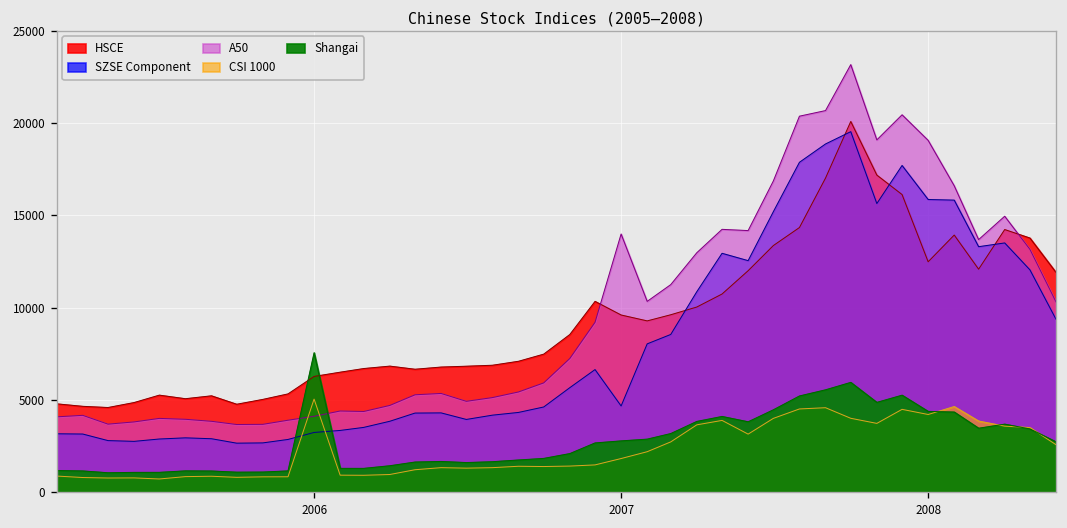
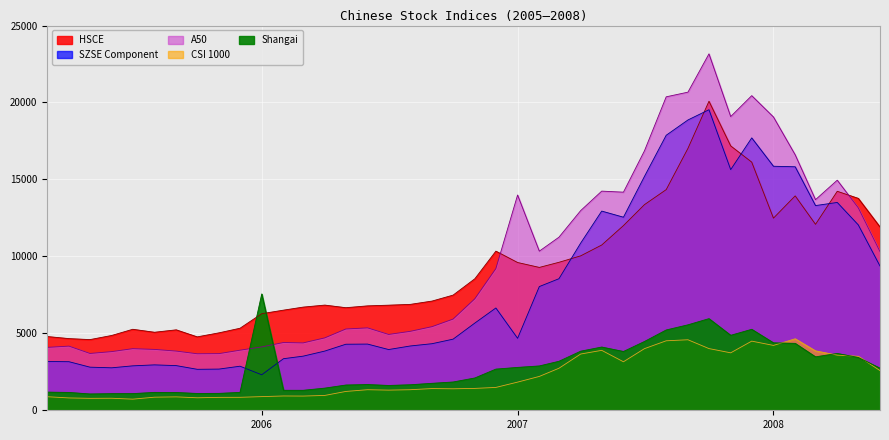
  {
    "HSCE": {
      "2006": 6300,
      "2007": 9600,
      "2008": 12500
    },
    "SZSE Component": {
-     "2006": 3200,
+     "2006": 2300,
      "2007": 4700,
      "2008": 15900
    },
    "A50": {
      "2006": 4100,
      "2007": 14000,
      "2008": 19100
    },
    "CSI 1000": {
-     "2006": 5000,
+     "2006": 900,
      "2007": 1800,
      "2008": 4200
    },
    "Shangai": {
      "2006": 7600,
      "2007": 2800,
      "2008": 4400
    }
  }
